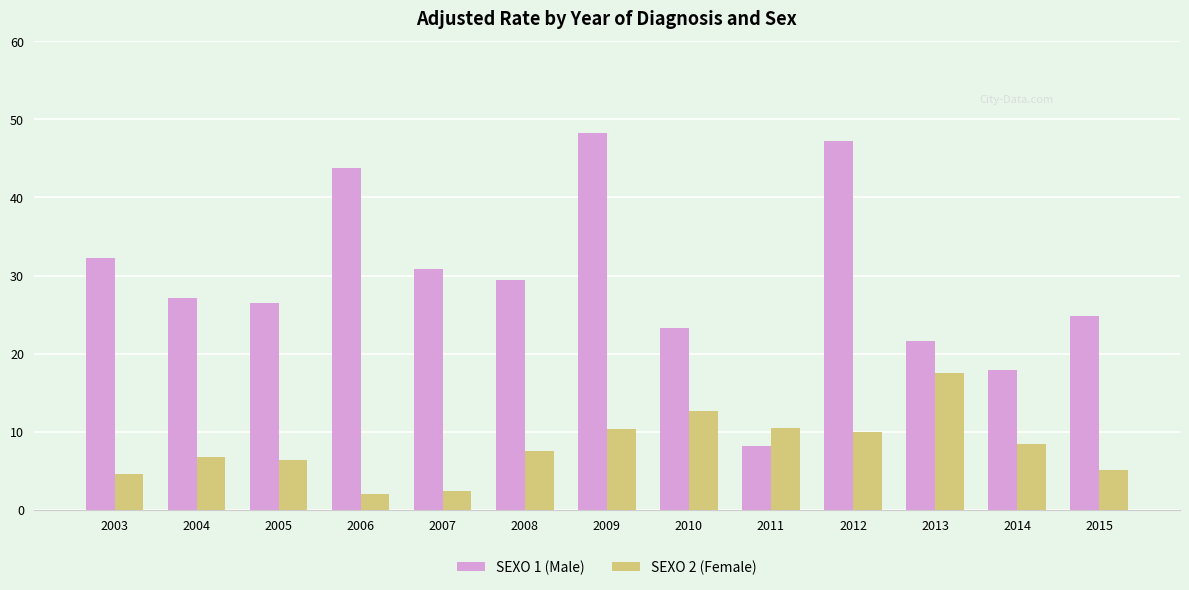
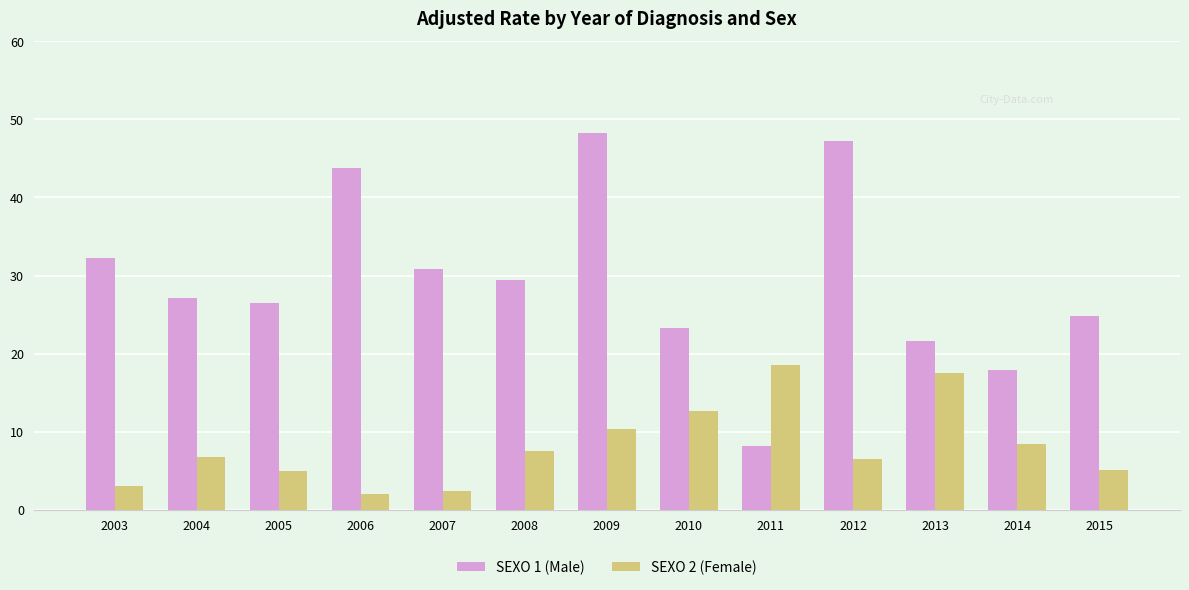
  {
    "SEXO 1 (Male)": {
      "2003": 32,
      "2004": 27,
      "2005": 26,
      "2006": 44,
      "2007": 31,
      "2008": 29,
      "2009": 48,
      "2010": 23,
      "2011": 8,
      "2012": 47,
      "2013": 22,
      "2014": 18,
      "2015": 25
    },
    "SEXO 2 (Female)": {
-     "2003": 5,
+     "2003": 3,
      "2004": 7,
-     "2005": 6,
+     "2005": 5,
      "2006": 2,
      "2007": 2,
      "2008": 8,
      "2009": 10,
      "2010": 13,
-     "2011": 10,
-     "2012": 10,
+     "2011": 19,
+     "2012": 6,
      "2013": 18,
      "2014": 8,
      "2015": 5
    }
  }
